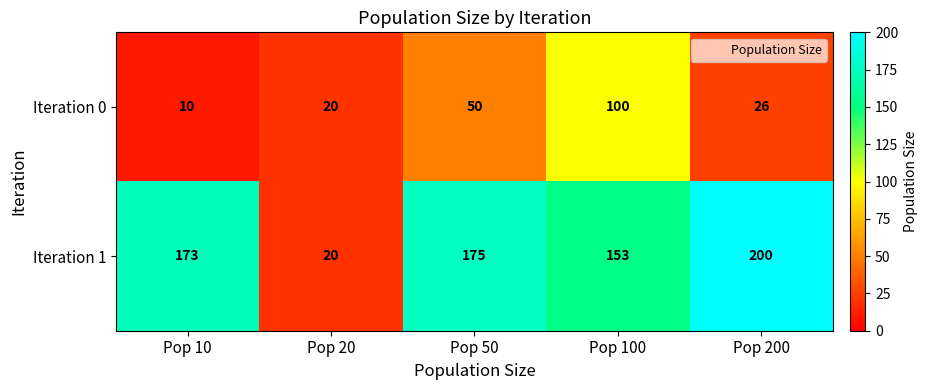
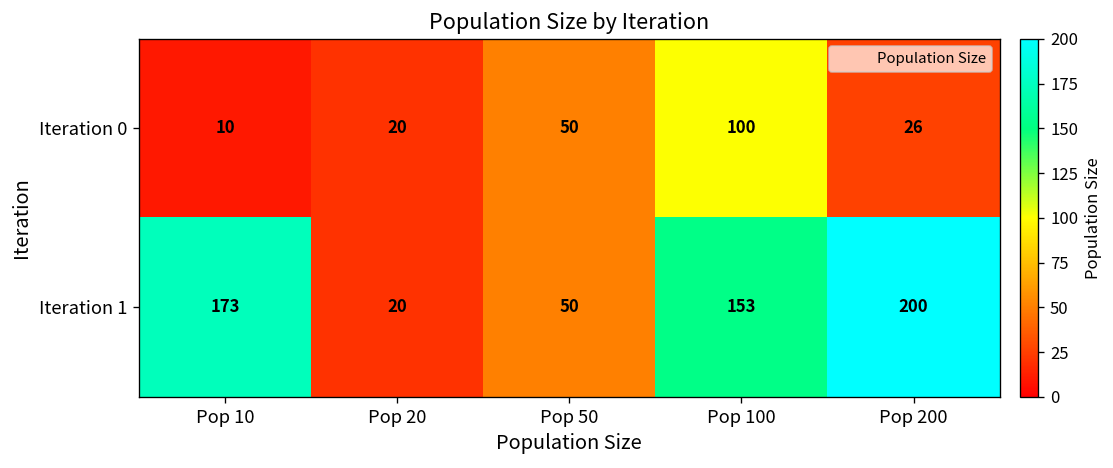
  {
    "Iteration 0": {
      "Pop 10": 10,
      "Pop 20": 20,
      "Pop 50": 50,
      "Pop 100": 100,
      "Pop 200": 26
    },
    "Iteration 1": {
      "Pop 10": 173,
      "Pop 20": 20,
-     "Pop 50": 175,
+     "Pop 50": 50,
      "Pop 100": 153,
      "Pop 200": 200
    }
  }
